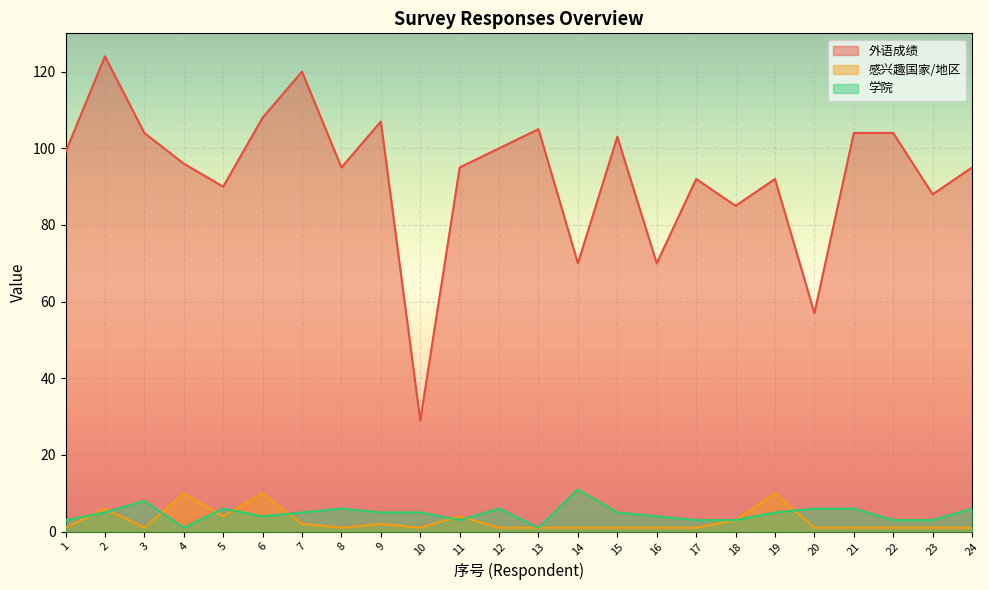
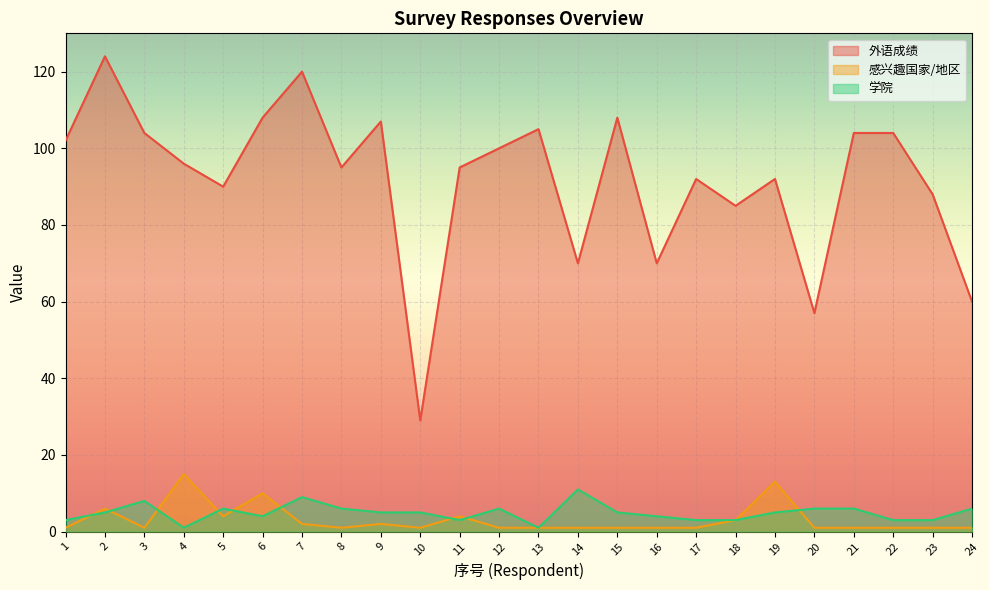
  {
    "外语成绩": {
-     "1": 99,
+     "1": 102,
      "2": 124,
      "3": 104,
      "4": 96,
      "5": 90,
      "6": 108,
      "7": 120,
      "8": 95,
      "9": 107,
      "10": 29,
      "11": 95,
      "12": 100,
      "13": 105,
      "14": 70,
-     "15": 103,
+     "15": 108,
      "16": 70,
      "17": 92,
      "18": 85,
      "19": 92,
      "20": 57,
      "21": 104,
      "22": 104,
      "23": 88,
-     "24": 95
+     "24": 60
    },
    "感兴趣国家/地区": {
      "1": 1,
      "2": 6,
      "3": 1,
-     "4": 10,
+     "4": 15,
      "5": 4,
      "6": 10,
      "7": 2,
      "8": 1,
      "9": 2,
      "10": 1,
      "11": 4,
      "12": 1,
      "14": 1,
      "15": 1,
      "16": 1,
      "17": 1,
-     "19": 10,
+     "19": 13,
      "20": 1,
      "21": 1,
      "22": 1,
      "23": 1,
      "24": 1
    },
    "学院": {
      "1": 3,
      "2": 5,
      "3": 8,
      "4": 1,
      "5": 6,
      "6": 4,
-     "7": 5,
+     "7": 9,
      "8": 6,
      "9": 5,
      "10": 5,
      "11": 3,
      "12": 6,
      "14": 11,
      "15": 5,
      "16": 4,
      "17": 3,
      "19": 5,
      "20": 6,
      "21": 6,
      "22": 3,
      "23": 3,
      "24": 6
    }
  }
